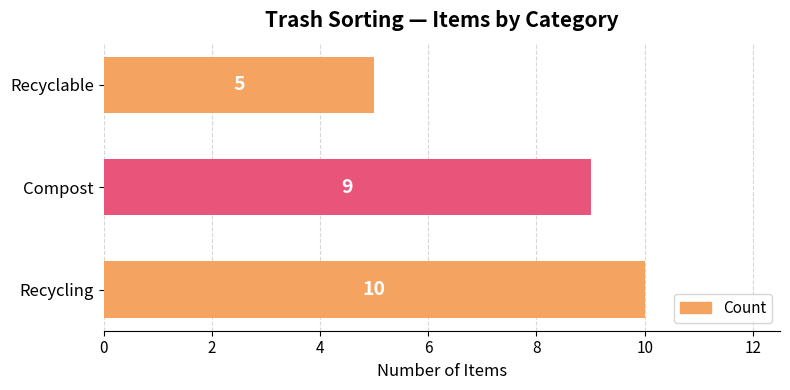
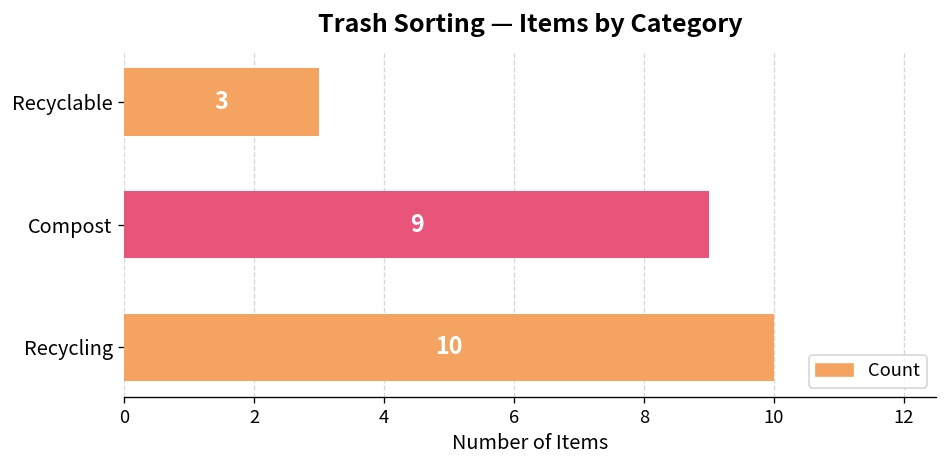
  {
-   "Recyclable": 5,
+   "Recyclable": 3,
    "Compost": 9,
    "Recycling": 10
  }
